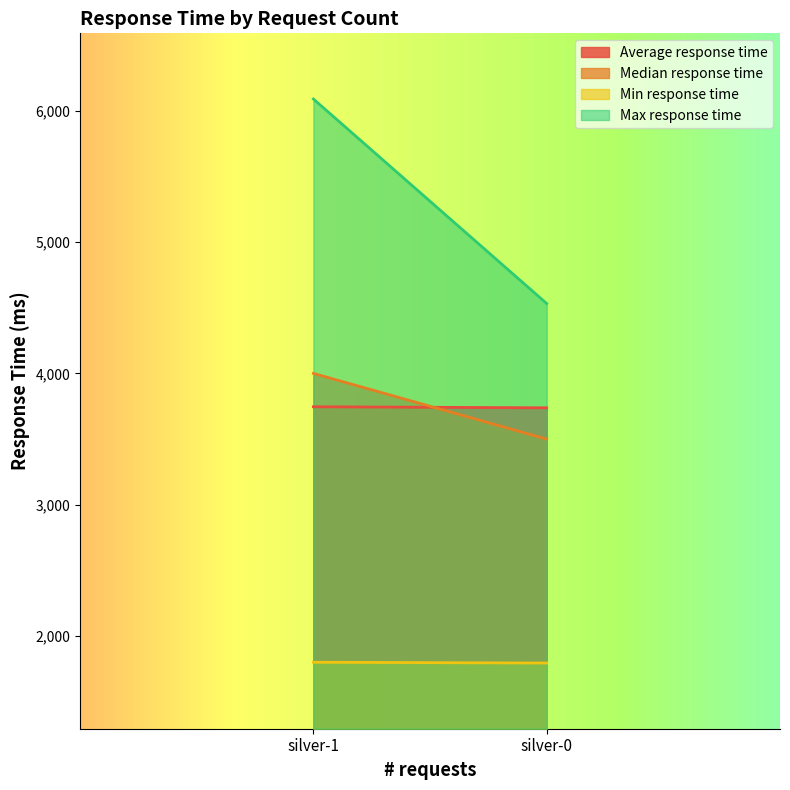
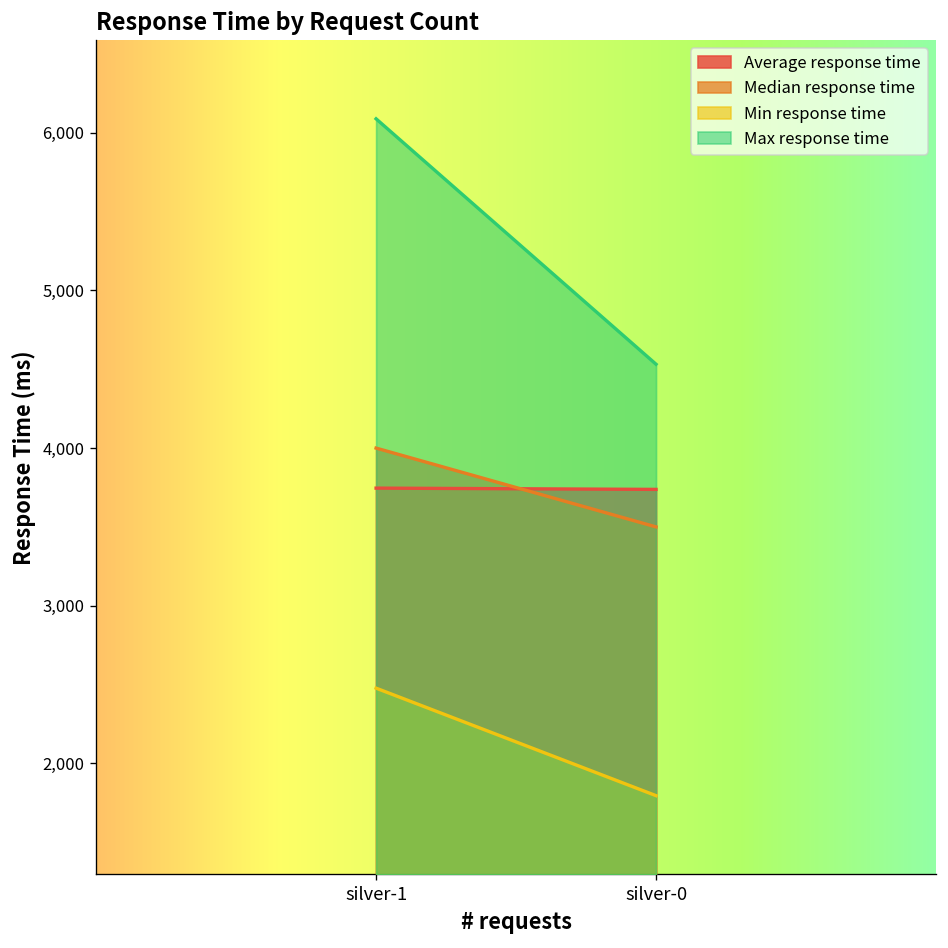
  {
    "Min response time": {
-     "silver-1": "1,800",
+     "silver-1": "2,480",
      "silver-0": "1,800"
    },
    "Max response time": {
      "silver-1": "6,090",
      "silver-0": "4,530"
    }
  }
